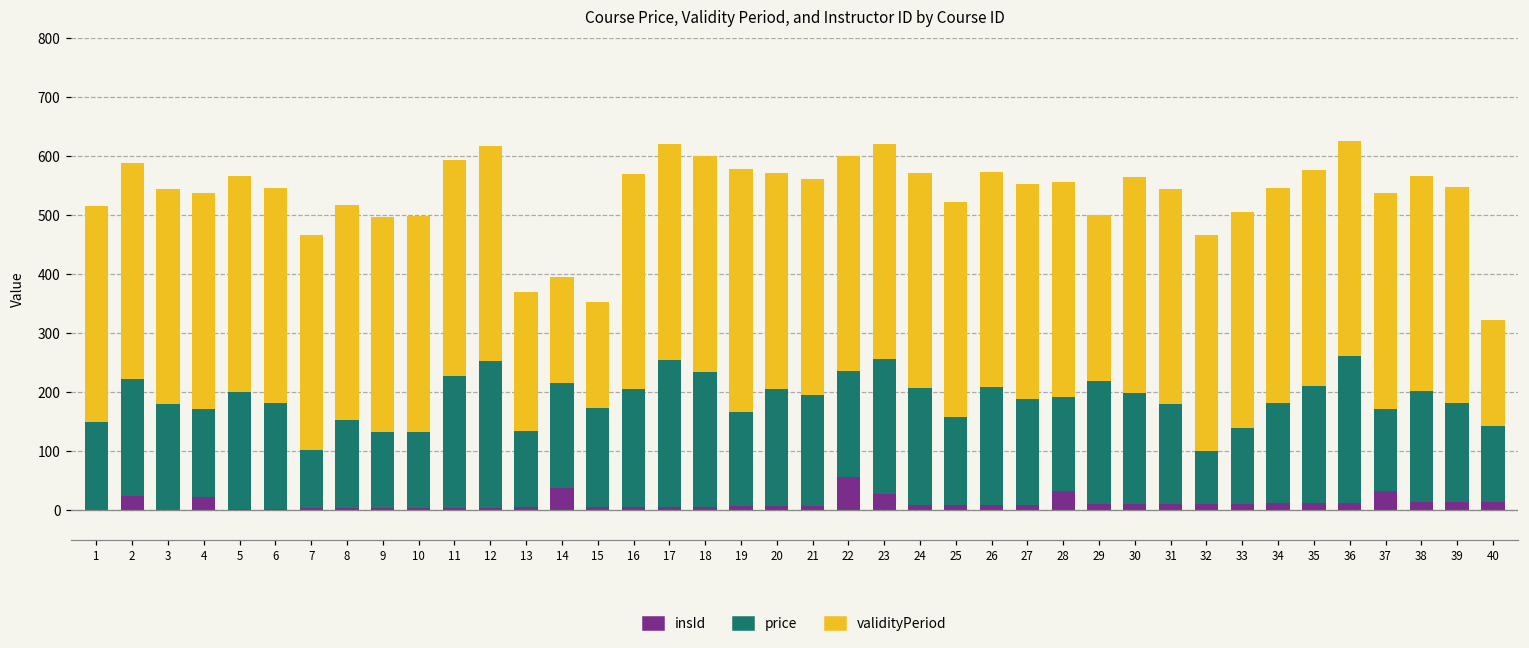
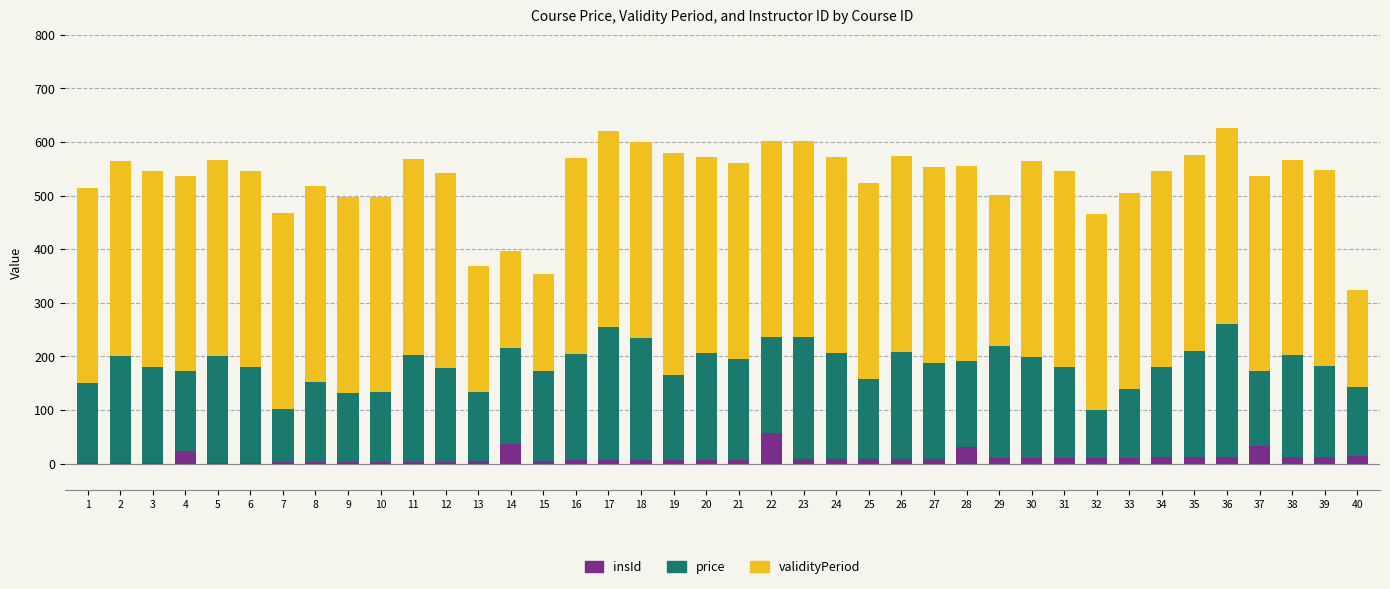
  {
    "insId": {
-     "2": 20,
+     "2": 0,
      "4": 20,
      "13": 10,
      "14": 40,
      "15": 10,
      "16": 10,
      "17": 10,
      "18": 10,
      "19": 10,
      "20": 10,
      "21": 10,
      "22": 60,
-     "23": 30,
+     "23": 10,
      "24": 10,
      "25": 10,
      "26": 10,
      "27": 10,
      "28": 30,
      "29": 10,
      "30": 10,
      "31": 10,
      "32": 10,
      "33": 10,
      "34": 10,
      "35": 10,
      "36": 10,
      "37": 30,
      "38": 10,
      "39": 10,
      "40": 10
    },
    "price": {
      "1": 150,
      "2": 200,
      "3": 180,
      "4": 150,
      "5": 200,
      "6": 180,
      "7": 100,
      "8": 150,
      "9": 130,
      "10": 130,
-     "11": 220,
-     "12": 250,
+     "11": 200,
+     "12": 170,
      "13": 130,
      "14": 180,
      "15": 170,
      "16": 200,
      "17": 250,
      "18": 230,
      "19": 160,
      "20": 200,
      "21": 190,
      "22": 180,
      "23": 230,
      "24": 200,
      "25": 150,
      "26": 200,
      "27": 180,
      "28": 160,
      "29": 210,
      "30": 190,
      "31": 170,
      "32": 90,
      "33": 130,
      "34": 170,
      "35": 200,
      "36": 250,
      "37": 140,
      "38": 190,
      "39": 170,
      "40": 130
    },
    "validityPeriod": {
      "1": 370,
      "2": 370,
      "3": 370,
      "4": 370,
      "5": 370,
      "6": 370,
      "7": 370,
      "8": 370,
      "9": 370,
      "10": 370,
      "11": 370,
      "12": 370,
      "13": 240,
      "14": 180,
      "15": 180,
      "16": 370,
      "17": 370,
      "18": 370,
      "19": 410,
      "20": 370,
      "21": 370,
      "22": 370,
      "23": 370,
      "24": 370,
      "25": 370,
      "26": 370,
      "27": 370,
      "28": 370,
      "29": 280,
      "30": 370,
      "31": 370,
      "32": 370,
      "33": 370,
      "34": 370,
      "35": 370,
      "36": 370,
      "37": 370,
      "38": 370,
      "39": 370,
      "40": 180
    }
  }
